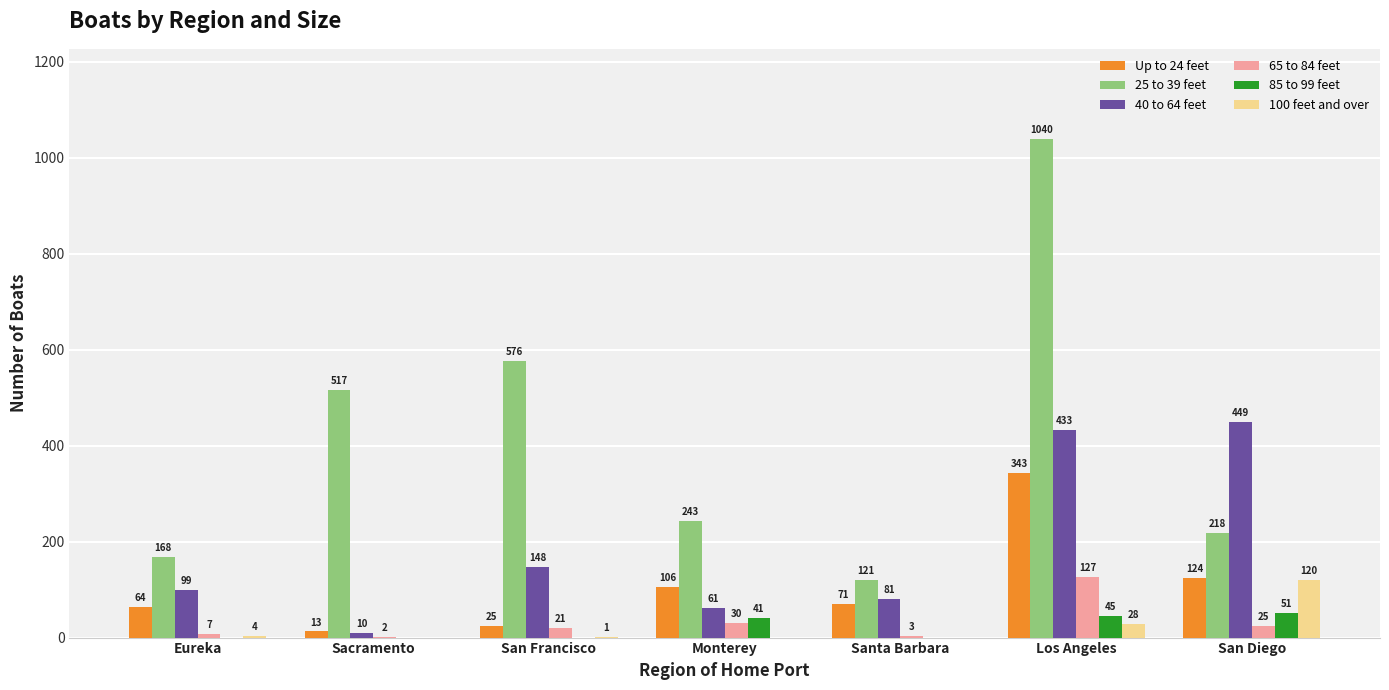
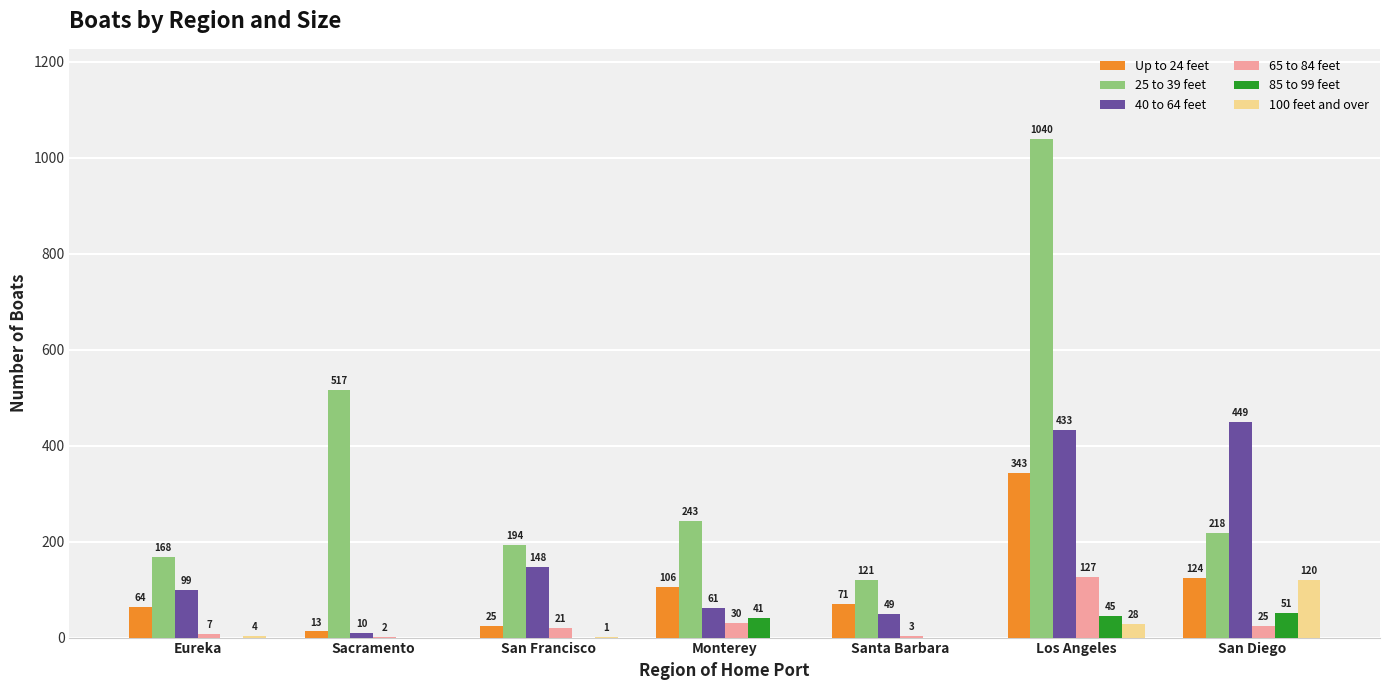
  {
    "Up to 24 feet": {
      "Eureka": 64,
      "Sacramento": 13,
      "San Francisco": 25,
      "Monterey": 106,
      "Santa Barbara": 71,
      "Los Angeles": 343,
      "San Diego": 124
    },
    "25 to 39 feet": {
      "Eureka": 168,
      "Sacramento": 517,
-     "San Francisco": 576,
+     "San Francisco": 194,
      "Monterey": 243,
      "Santa Barbara": 121,
      "Los Angeles": 1040,
      "San Diego": 218
    },
    "40 to 64 feet": {
      "Eureka": 99,
      "Sacramento": 10,
      "San Francisco": 148,
      "Monterey": 61,
-     "Santa Barbara": 81,
+     "Santa Barbara": 49,
      "Los Angeles": 433,
      "San Diego": 449
    },
    "85 to 99 feet": {
      "Monterey": 41,
      "Los Angeles": 45,
      "San Diego": 51
    }
  }
